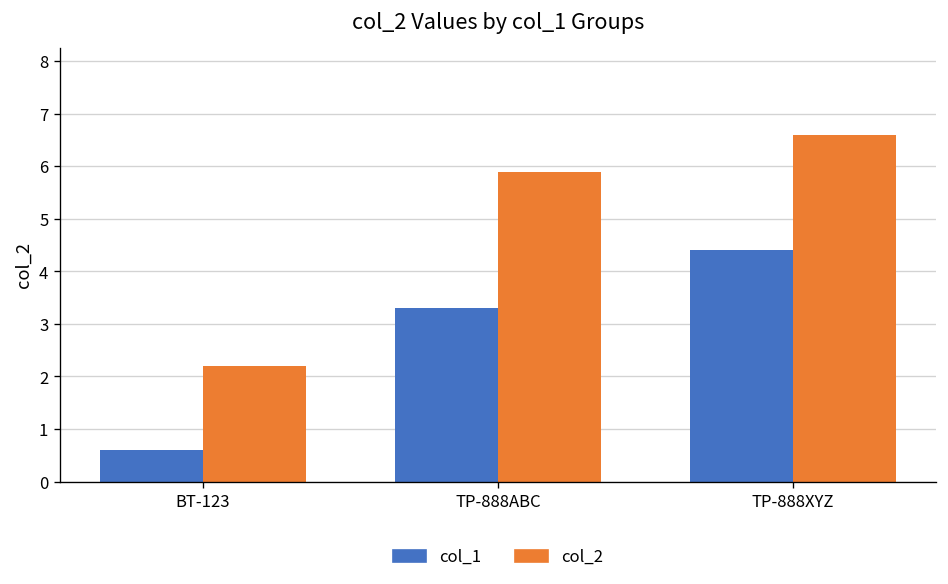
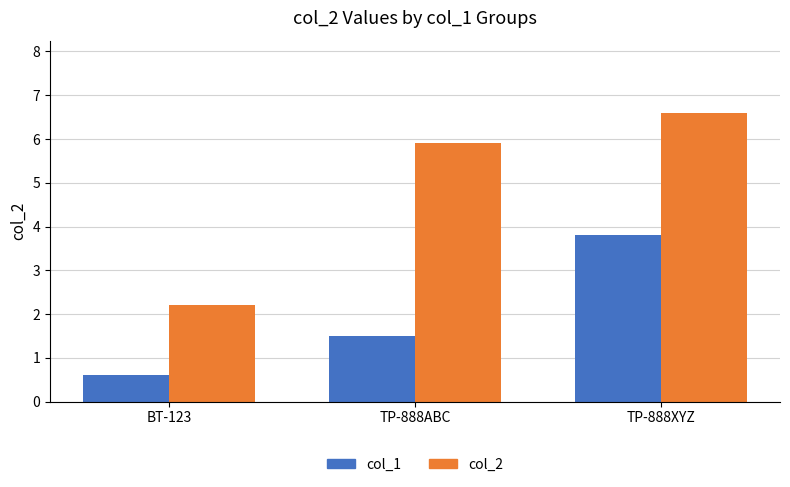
  {
    "col_1": {
      "BT-123": 0.6,
-     "TP-888ABC": 3.3,
-     "TP-888XYZ": 4.4
+     "TP-888ABC": 1.5,
+     "TP-888XYZ": 3.8
    },
    "col_2": {
      "BT-123": 2.2,
      "TP-888ABC": 5.9,
      "TP-888XYZ": 6.6
    }
  }
